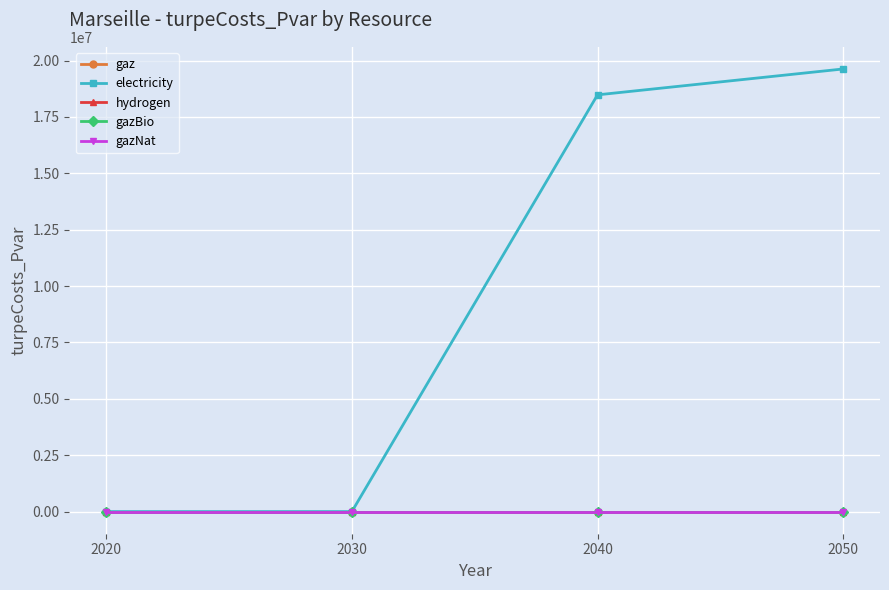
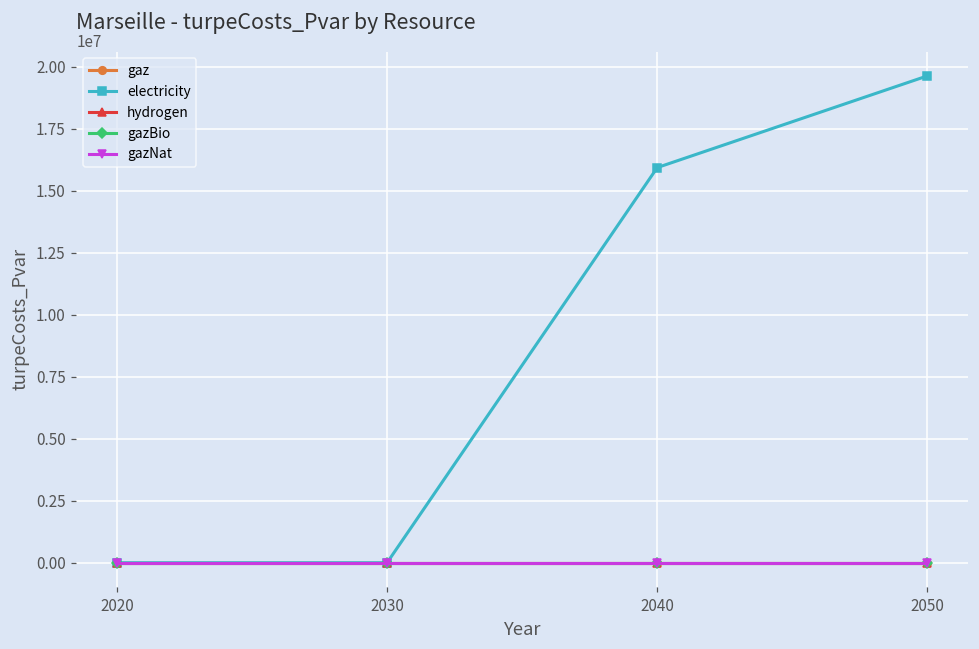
  {
    "gazNat": {
      "2040": 0,
      "2050": 0
    },
    "electricity": {
-     "2040": 18500000,
+     "2040": 15900000,
      "2050": 19600000
    }
  }
